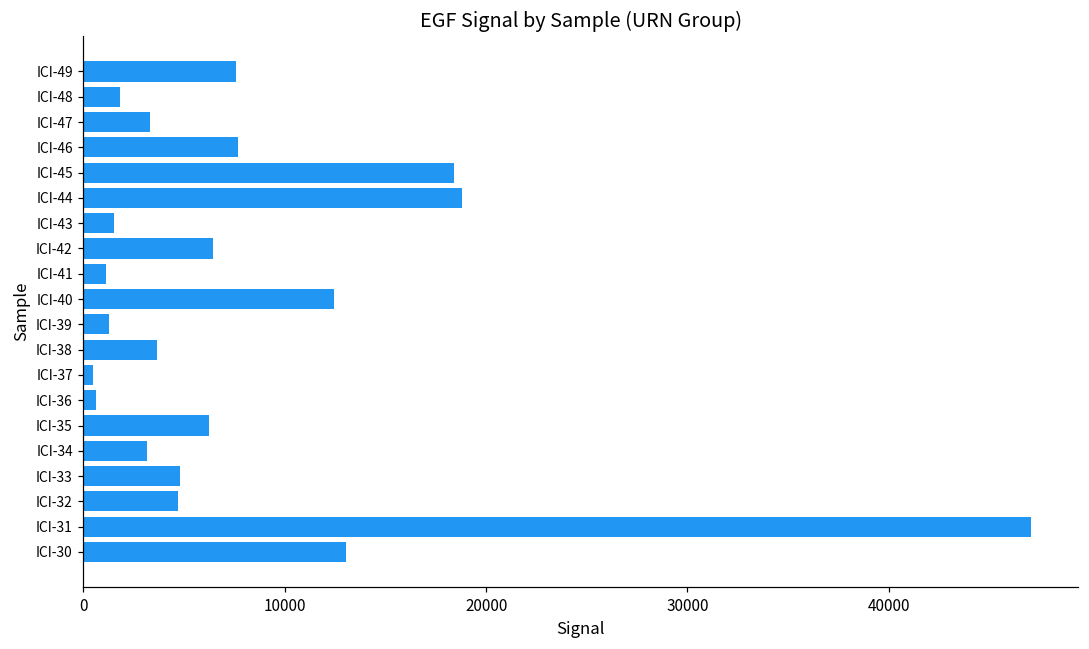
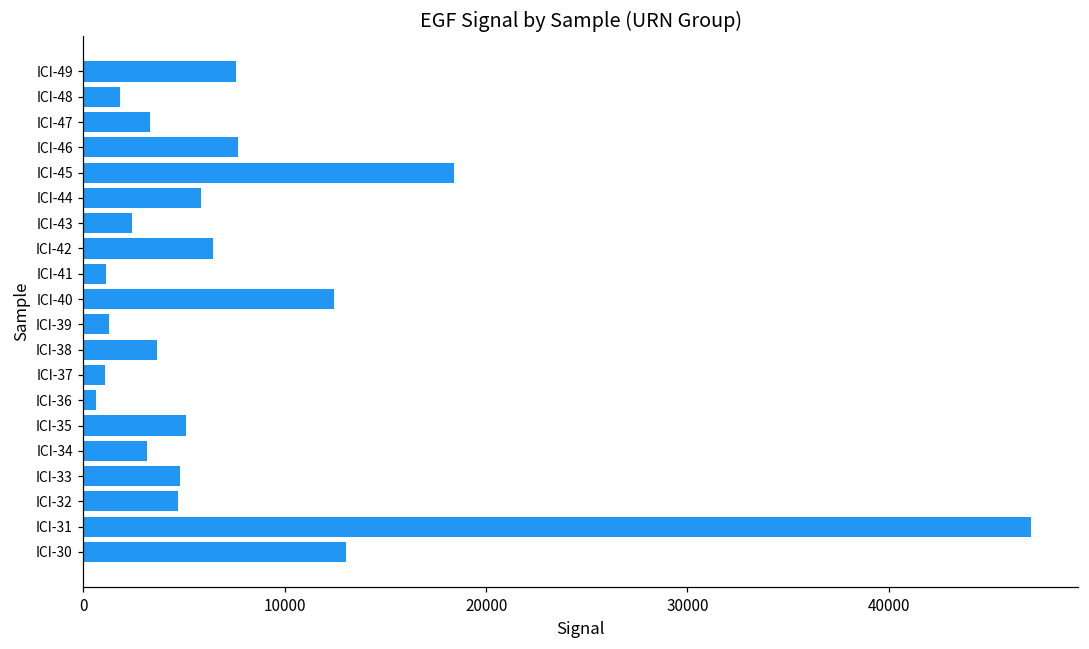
  {
    "ICI-49": 7600,
    "ICI-48": 1800,
    "ICI-47": 3300,
    "ICI-46": 7700,
    "ICI-45": 18400,
-   "ICI-44": 18800,
-   "ICI-43": 1500,
+   "ICI-44": 5800,
+   "ICI-43": 2400,
    "ICI-42": 6400,
    "ICI-41": 1100,
    "ICI-40": 12400,
    "ICI-39": 1300,
    "ICI-38": 3600,
-   "ICI-37": 500,
+   "ICI-37": 1100,
    "ICI-36": 600,
-   "ICI-35": 6200,
+   "ICI-35": 5100,
    "ICI-34": 3100,
    "ICI-33": 4800,
    "ICI-32": 4700,
    "ICI-31": 47000,
    "ICI-30": 13000
  }
